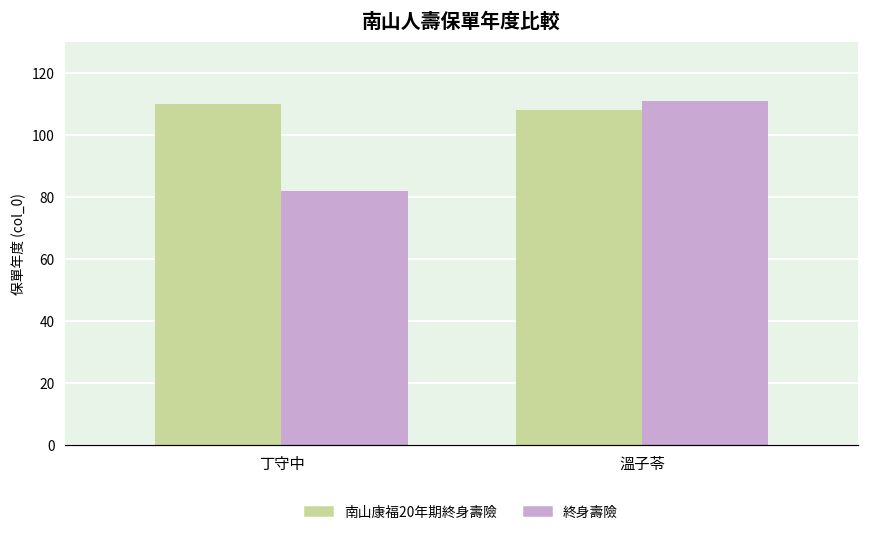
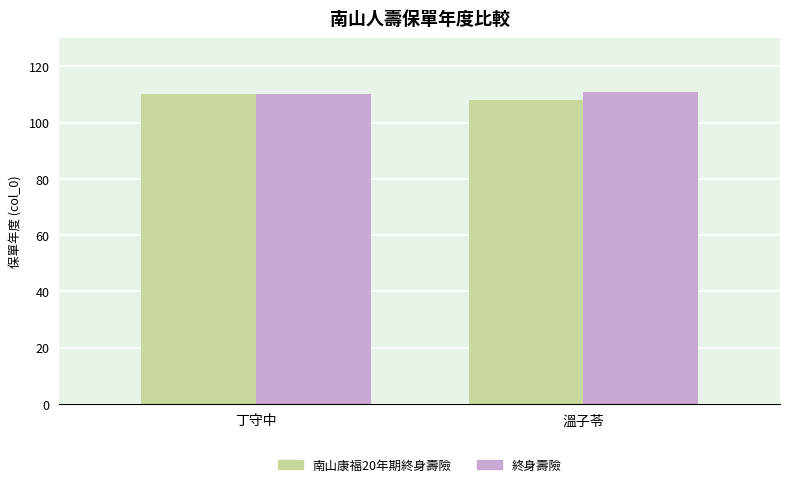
  {
    "南山康福20年期終身壽險": {
      "丁守中": 110,
      "溫子苓": 108
    },
    "終身壽險": {
-     "丁守中": 82,
+     "丁守中": 110,
      "溫子苓": 111
    }
  }
